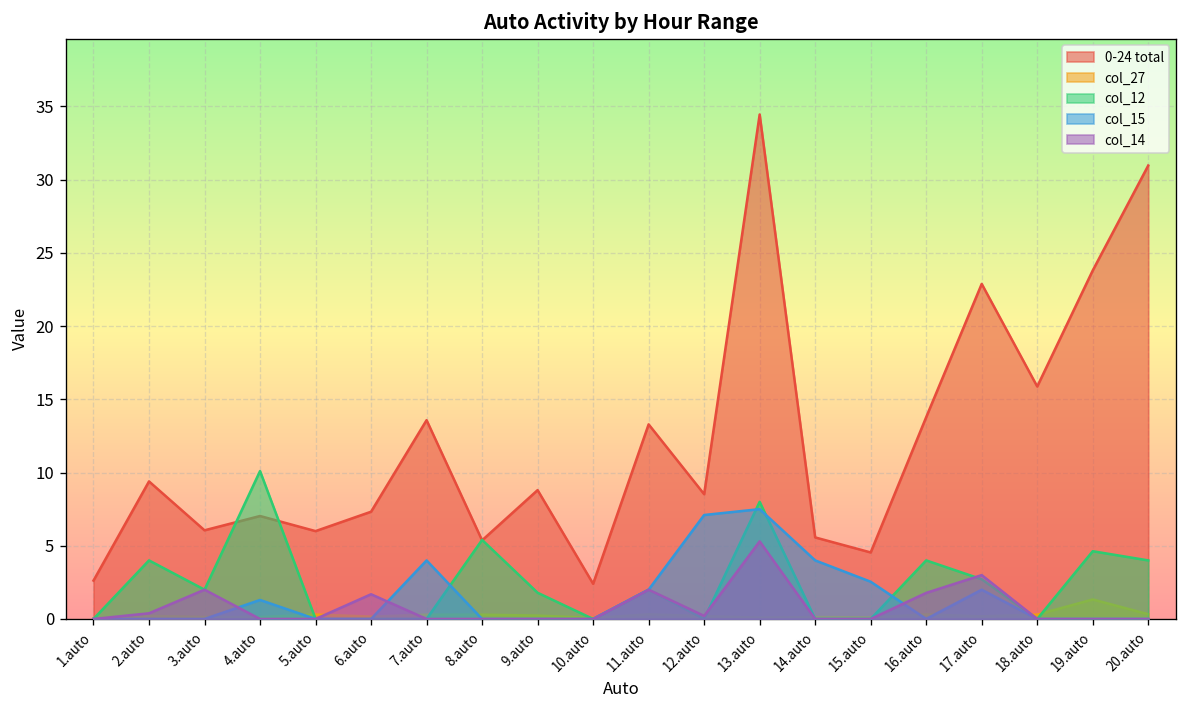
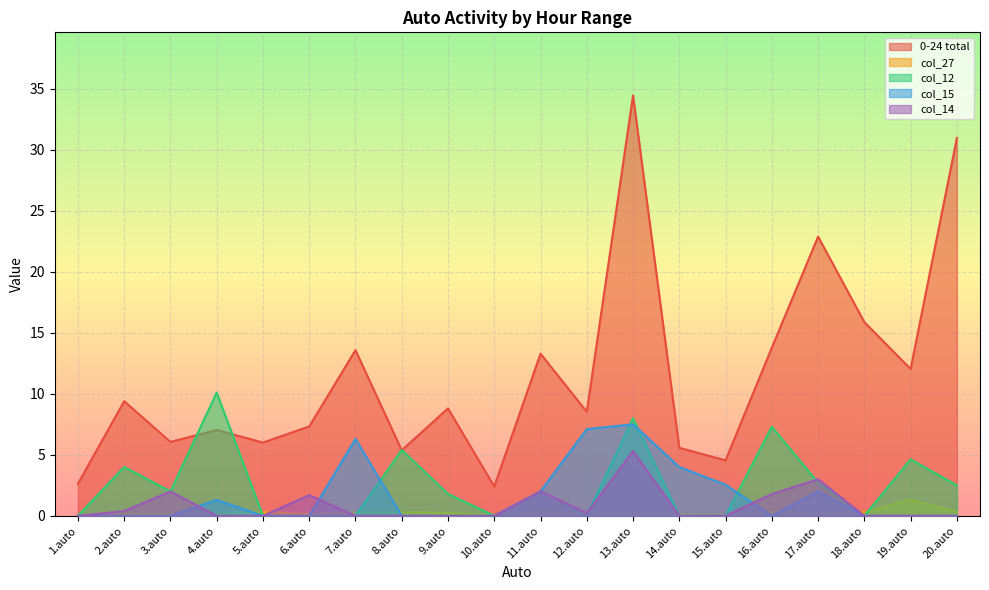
  {
    "0-24 total": {
      "1.auto": 2.6,
      "2.auto": 9.4,
      "3.auto": 6.1,
      "4.auto": 7.0,
      "5.auto": 6.0,
      "6.auto": 7.3,
      "7.auto": 13.6,
      "9.auto": 8.8,
      "10.auto": 2.4,
      "11.auto": 13.3,
      "12.auto": 8.5,
      "13.auto": 34.5,
      "14.auto": 5.6,
      "15.auto": 4.5,
      "16.auto": 13.8,
      "17.auto": 22.9,
      "18.auto": 15.9,
-     "19.auto": 23.8,
+     "19.auto": 12.0,
      "20.auto": 31.0
    },
    "col_27": {
      "5.auto": 0.3,
      "7.auto": 0.3,
      "8.auto": 0.3,
      "9.auto": 0.2,
      "11.auto": 0.3,
      "13.auto": 0.1,
      "16.auto": 0.3,
      "17.auto": 0.2,
      "18.auto": 0.3,
      "19.auto": 1.3,
      "20.auto": 0.3
    },
    "col_12": {
      "2.auto": 4.0,
      "4.auto": 10.1,
      "9.auto": 1.8,
      "13.auto": 8.0,
-     "16.auto": 4.0,
+     "16.auto": 7.3,
      "17.auto": 2.7,
      "19.auto": 4.6,
-     "20.auto": 4.0
+     "20.auto": 2.5
    },
    "col_15": {
      "2.auto": 0.0,
      "4.auto": 1.3,
-     "7.auto": 4.0,
+     "7.auto": 6.3,
      "12.auto": 7.1,
      "13.auto": 7.5,
      "14.auto": 4.0,
      "15.auto": 2.5,
      "16.auto": 0.0,
      "17.auto": 2.0
    },
    "col_14": {
      "6.auto": 1.7,
      "13.auto": 5.3,
      "16.auto": 1.8,
      "17.auto": 3.0
    }
  }
